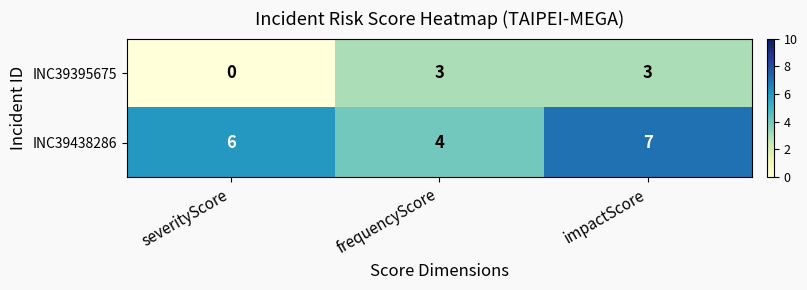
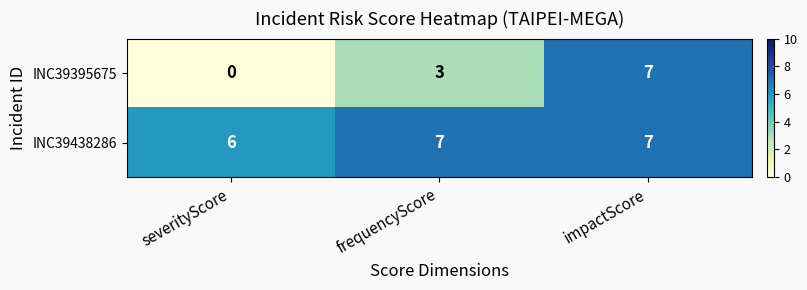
  {
    "INC39395675": {
      "severityScore": 0,
      "frequencyScore": 3,
-     "impactScore": 3
+     "impactScore": 7
    },
    "INC39438286": {
      "severityScore": 6,
-     "frequencyScore": 4,
+     "frequencyScore": 7,
      "impactScore": 7
    }
  }
